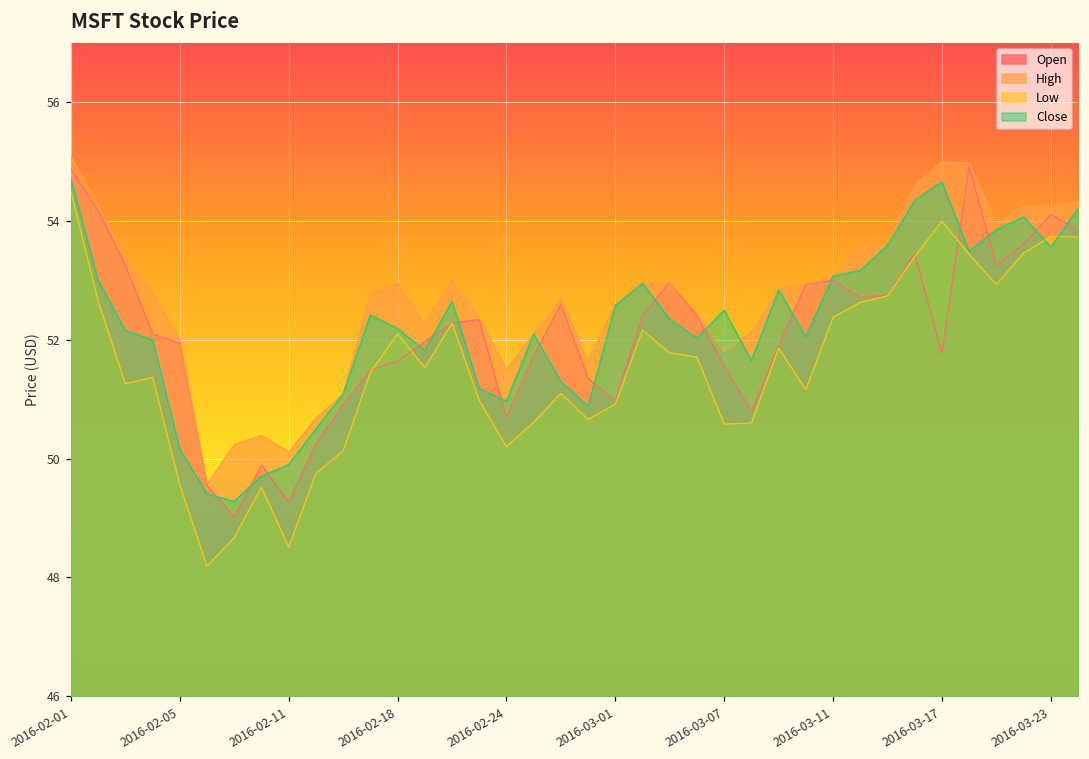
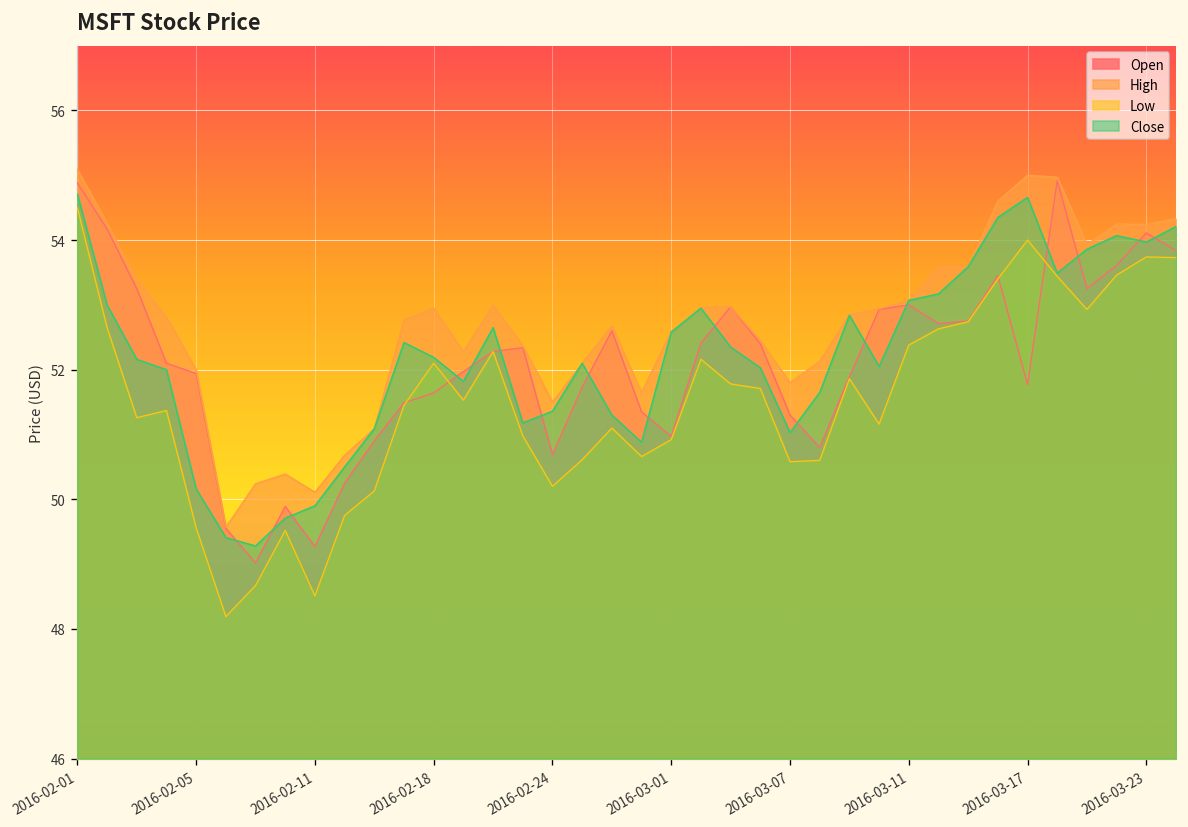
  {
    "Open": {
      "2016-02-01": 54.9,
      "2016-02-05": 51.9,
      "2016-02-11": 49.3,
      "2016-02-18": 51.6,
      "2016-02-24": 50.7,
      "2016-03-01": 51.0,
-     "2016-03-07": 51.6,
+     "2016-03-07": 51.3,
      "2016-03-11": 53.0,
      "2016-03-17": 51.8,
      "2016-03-23": 54.1
    },
    "Close": {
      "2016-02-01": 54.7,
      "2016-02-05": 50.2,
      "2016-02-11": 49.9,
      "2016-02-18": 52.2,
-     "2016-02-24": 51.0,
-     "2016-03-07": 52.5,
+     "2016-02-24": 51.4,
+     "2016-03-07": 51.0,
      "2016-03-17": 54.7,
-     "2016-03-23": 53.6
+     "2016-03-23": 54.0
    }
  }
